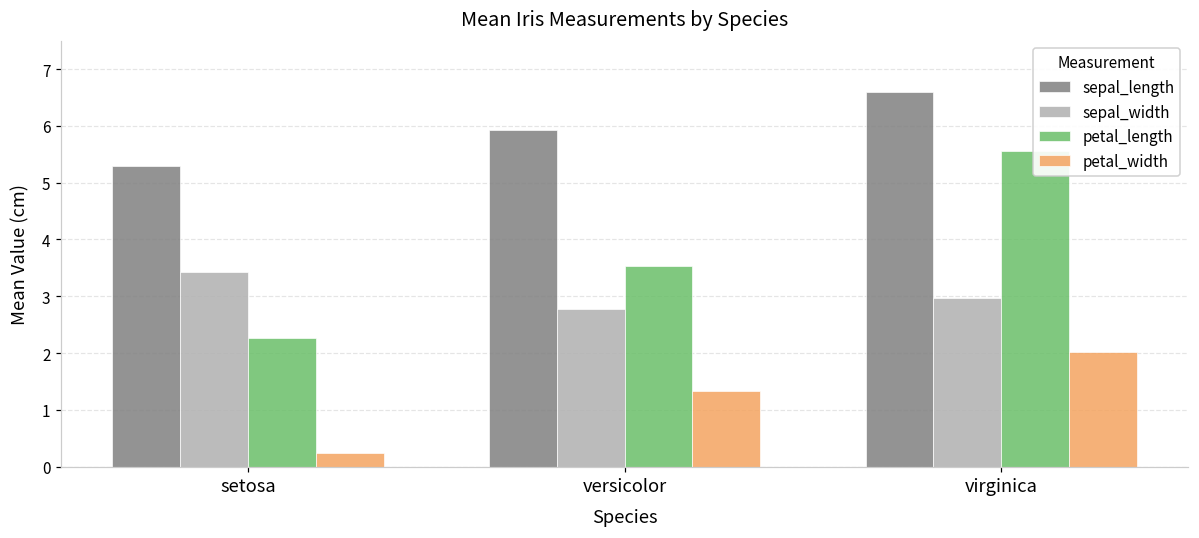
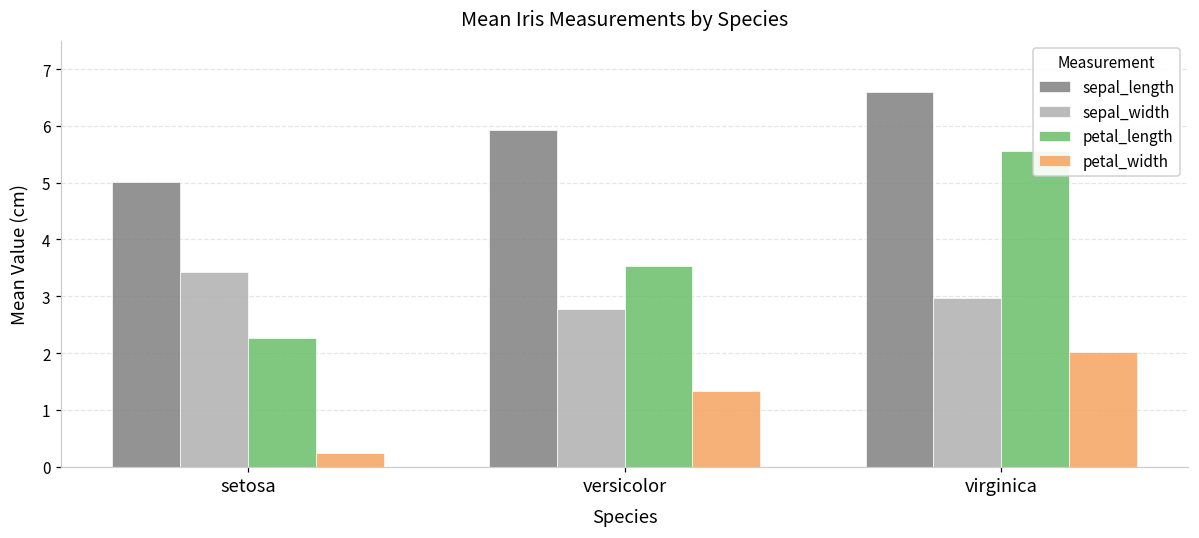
  {
    "sepal_length": {
-     "setosa": 5.3,
+     "setosa": 5.0,
      "versicolor": 5.9,
      "virginica": 6.6
    },
    "sepal_width": {
      "setosa": 3.4,
      "versicolor": 2.8,
      "virginica": 3.0
    },
    "petal_length": {
      "setosa": 2.3,
      "versicolor": 3.5
    },
    "petal_width": {
      "setosa": 0.2,
      "versicolor": 1.3,
      "virginica": 2.0
    }
  }
